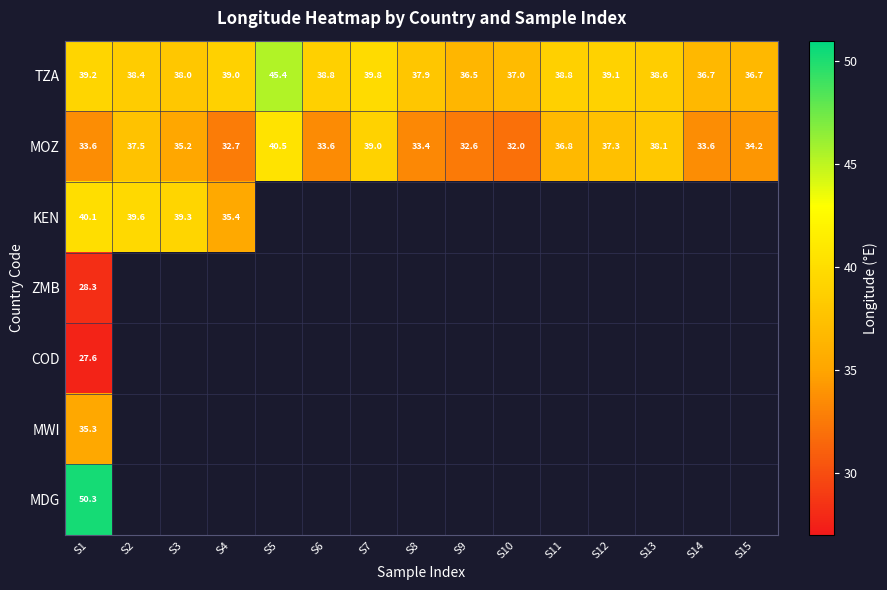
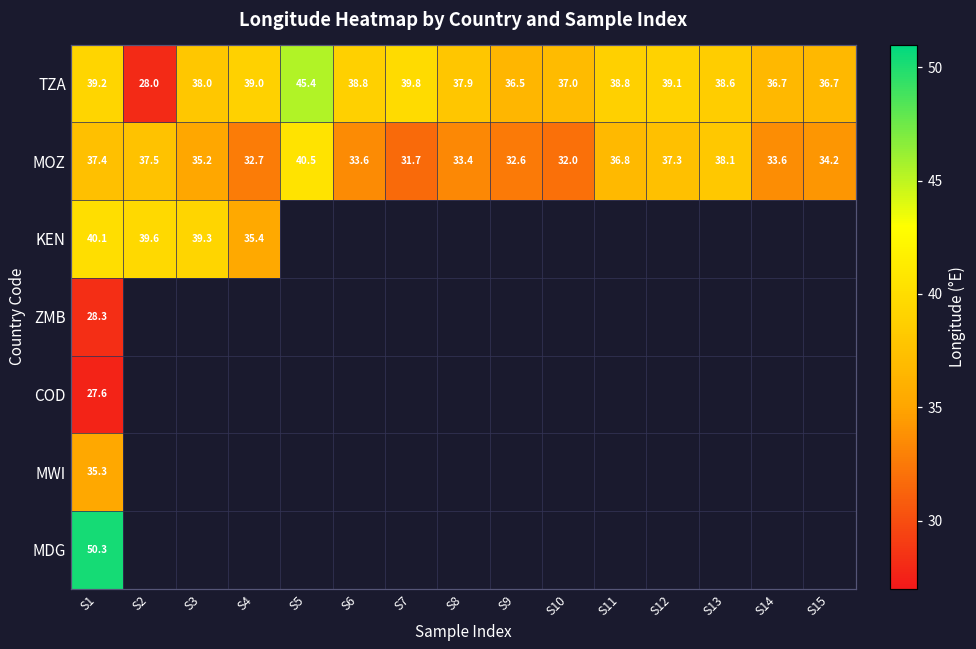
  {
    "TZA": {
      "S1": 39.2,
-     "S2": 38.4,
+     "S2": 28.0,
      "S3": 38.0,
      "S4": 39.0,
      "S5": 45.4,
      "S6": 38.8,
      "S7": 39.8,
      "S8": 37.9,
      "S9": 36.5,
      "S10": 37.0,
      "S11": 38.8,
      "S12": 39.1,
      "S13": 38.6,
      "S14": 36.7,
      "S15": 36.7
    },
    "MOZ": {
-     "S1": 33.6,
+     "S1": 37.4,
      "S2": 37.5,
      "S3": 35.2,
      "S4": 32.7,
      "S5": 40.5,
      "S6": 33.6,
-     "S7": 39.0,
+     "S7": 31.7,
      "S8": 33.4,
      "S9": 32.6,
      "S10": 32.0,
      "S11": 36.8,
      "S12": 37.3,
      "S13": 38.1,
      "S14": 33.6,
      "S15": 34.2
    },
    "KEN": {
      "S1": 40.1,
      "S2": 39.6,
      "S3": 39.3,
      "S4": 35.4
    },
    "ZMB": {
      "S1": 28.3
    },
    "COD": {
      "S1": 27.6
    },
    "MWI": {
      "S1": 35.3
    },
    "MDG": {
      "S1": 50.3
    }
  }
